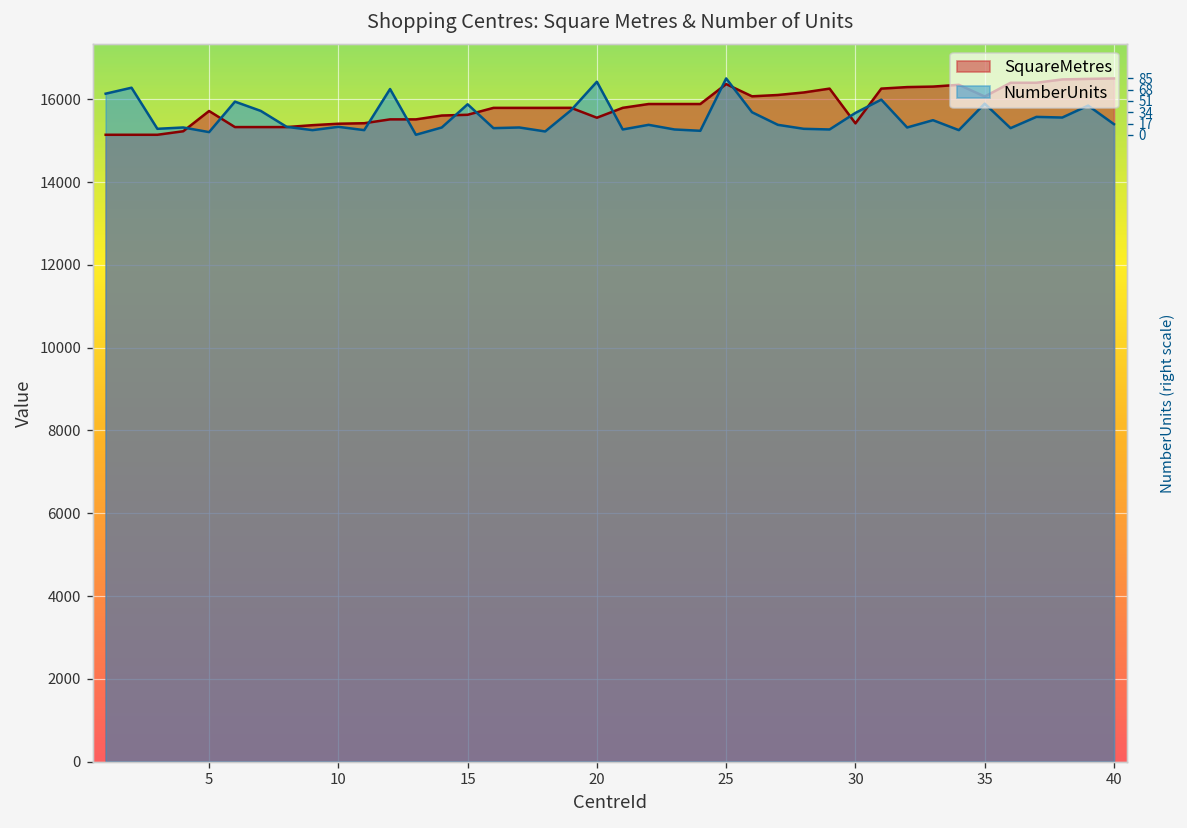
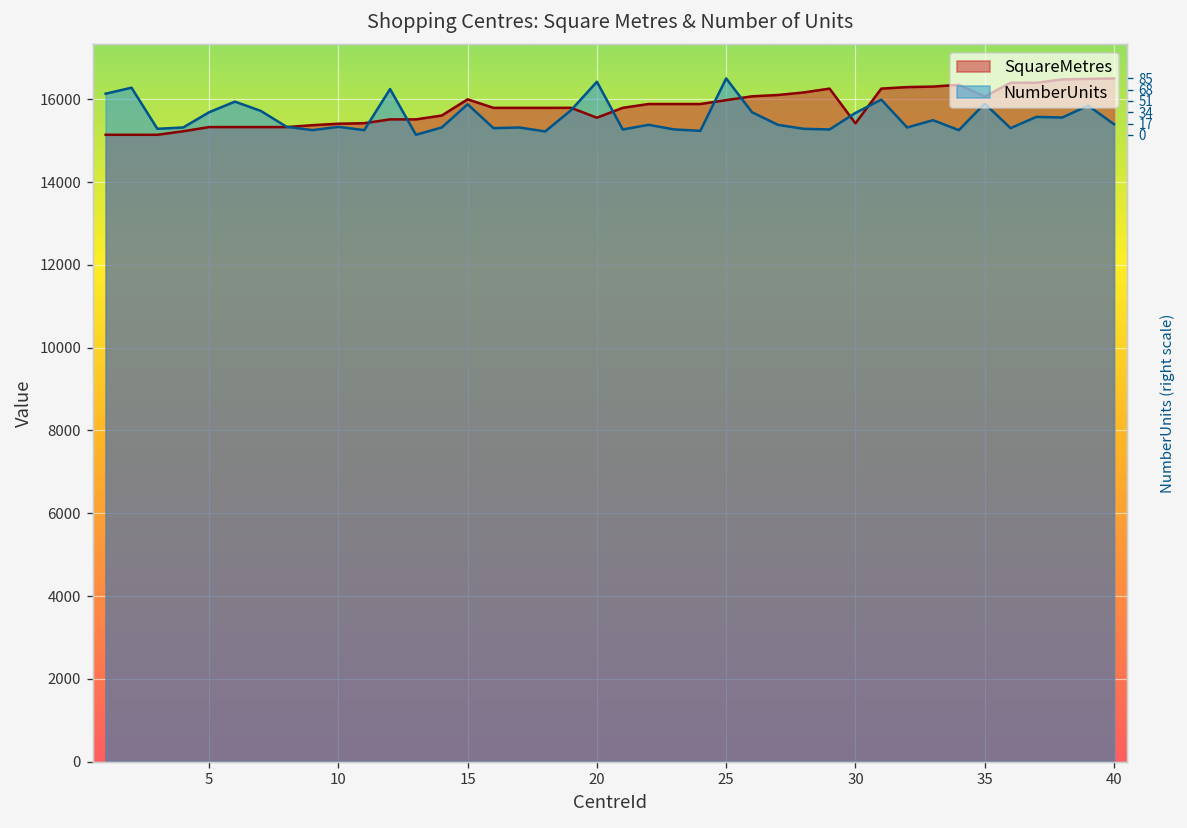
  {
    "SquareMetres": {
-     "5": 15700,
+     "5": 15300,
      "10": 15400,
-     "15": 15600,
+     "15": 16000,
      "20": 15600,
-     "25": 16400,
+     "25": 16000,
      "30": 15400
    },
    "NumberUnits": {
-     "5": 15200,
+     "5": 15700,
      "10": 15300,
      "15": 15900,
      "20": 16400,
      "25": 16500,
      "30": 15700,
      "40": 15400
    }
  }
